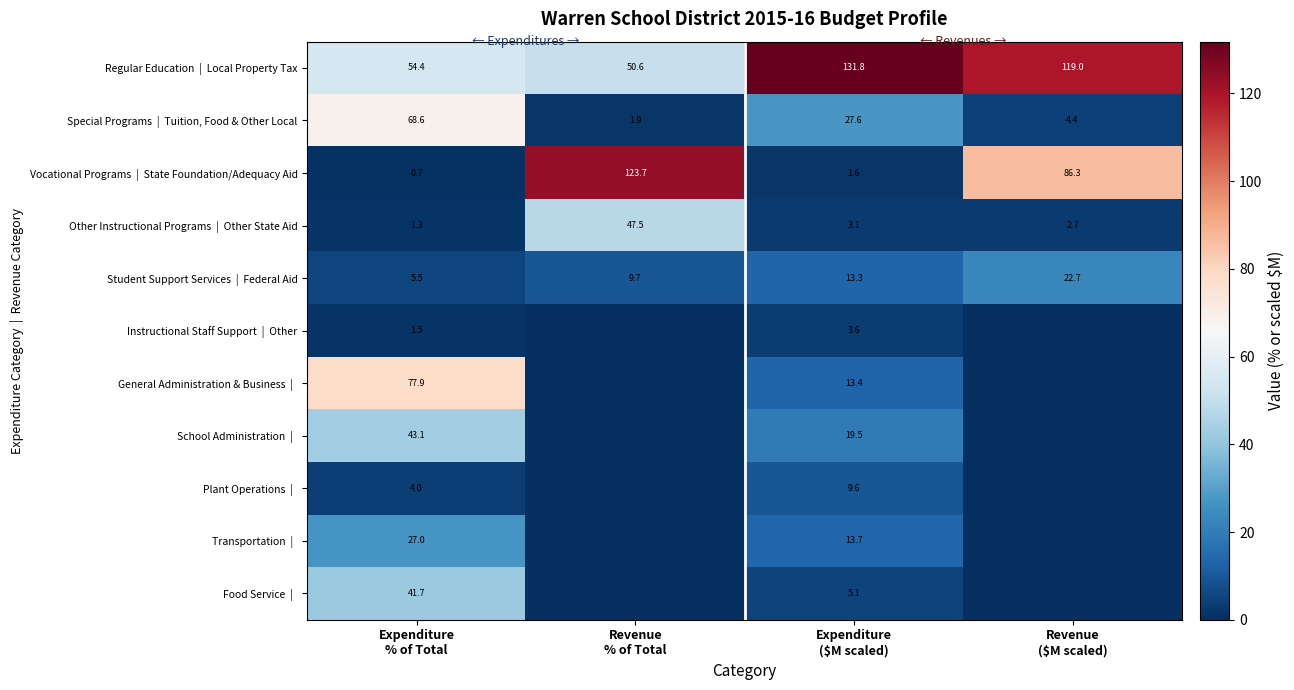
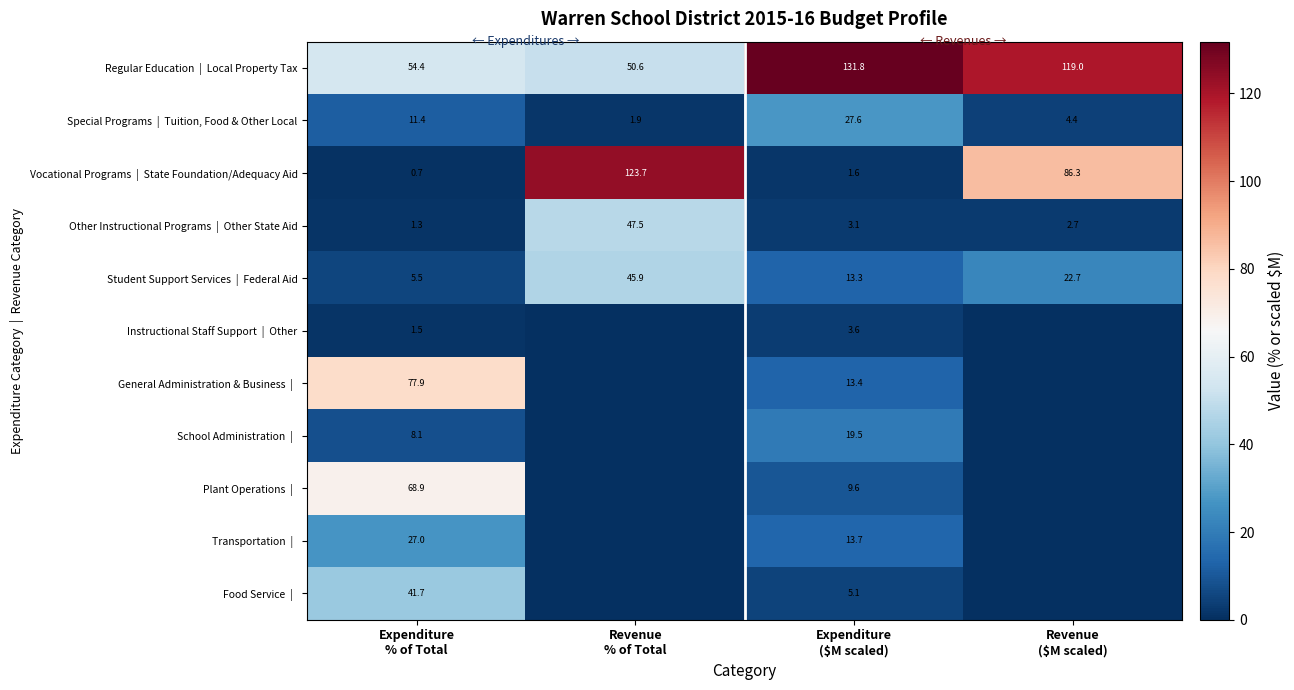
  {
    "Regular Education | Local Property Tax": {
      "Expenditure % of Total": 54.4,
      "Expenditure ($M scaled)": 131.8
    },
    "Special Programs | Tuition, Food & Other Local": {
-     "Expenditure % of Total": 68.6,
+     "Expenditure % of Total": 11.4,
      "Revenue % of Total": 1.9,
      "Expenditure ($M scaled)": 27.6,
      "Revenue ($M scaled)": 4.4
    },
    "Vocational Programs | State Foundation/Adequacy Aid": {
      "Expenditure % of Total": 0.7,
      "Revenue % of Total": 123.7,
      "Expenditure ($M scaled)": 1.6,
      "Revenue ($M scaled)": 86.3
    },
    "Other Instructional Programs | Other State Aid": {
      "Expenditure % of Total": 1.3,
      "Revenue % of Total": 47.5,
      "Expenditure ($M scaled)": 3.1,
      "Revenue ($M scaled)": 2.7
    },
    "Student Support Services | Federal Aid": {
      "Expenditure % of Total": 5.5,
-     "Revenue % of Total": 9.7,
+     "Revenue % of Total": 45.9,
      "Expenditure ($M scaled)": 13.3,
      "Revenue ($M scaled)": 22.7
    },
    "Instructional Staff Support | Other": {
      "Expenditure % of Total": 1.5,
      "Expenditure ($M scaled)": 3.6
    },
    "General Administration & Business |": {
      "Expenditure % of Total": 77.9,
      "Expenditure ($M scaled)": 13.4
    },
    "School Administration |": {
-     "Expenditure % of Total": 43.1,
+     "Expenditure % of Total": 8.1,
      "Expenditure ($M scaled)": 19.5
    },
    "Plant Operations |": {
-     "Expenditure % of Total": 4.0,
+     "Expenditure % of Total": 68.9,
      "Expenditure ($M scaled)": 9.6
    },
    "Transportation |": {
      "Expenditure % of Total": 27.0,
      "Expenditure ($M scaled)": 13.7
    },
    "Food Service |": {
      "Expenditure % of Total": 41.7,
      "Expenditure ($M scaled)": 5.1
    }
  }
